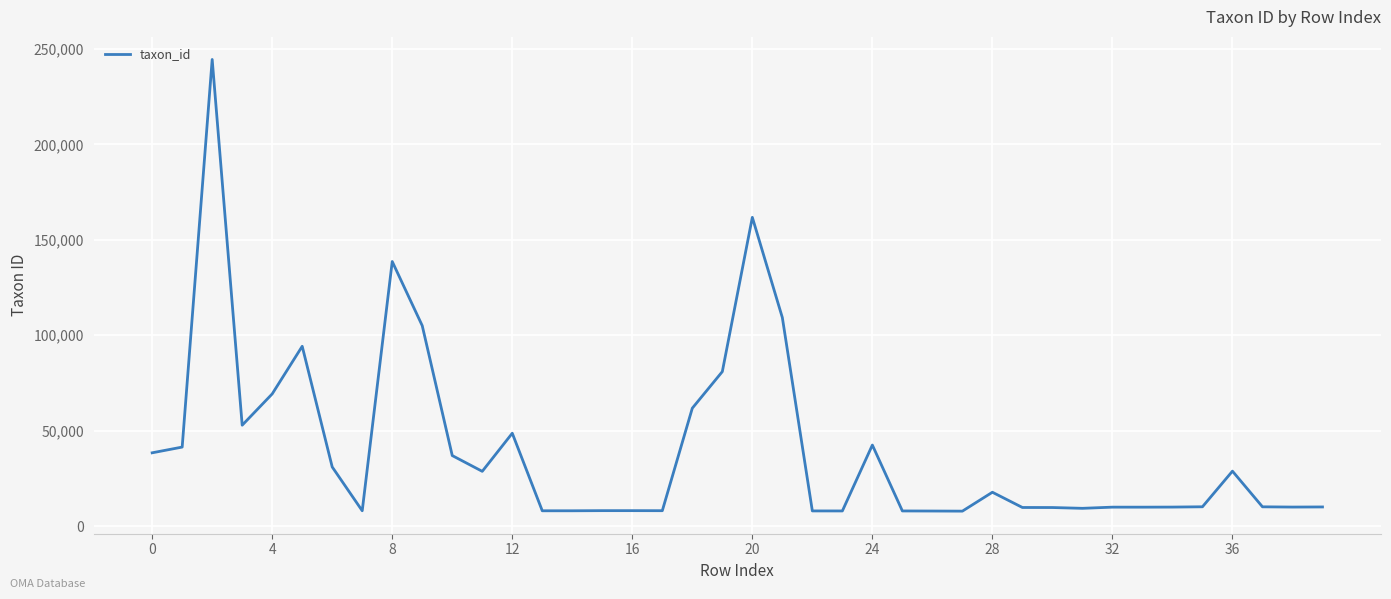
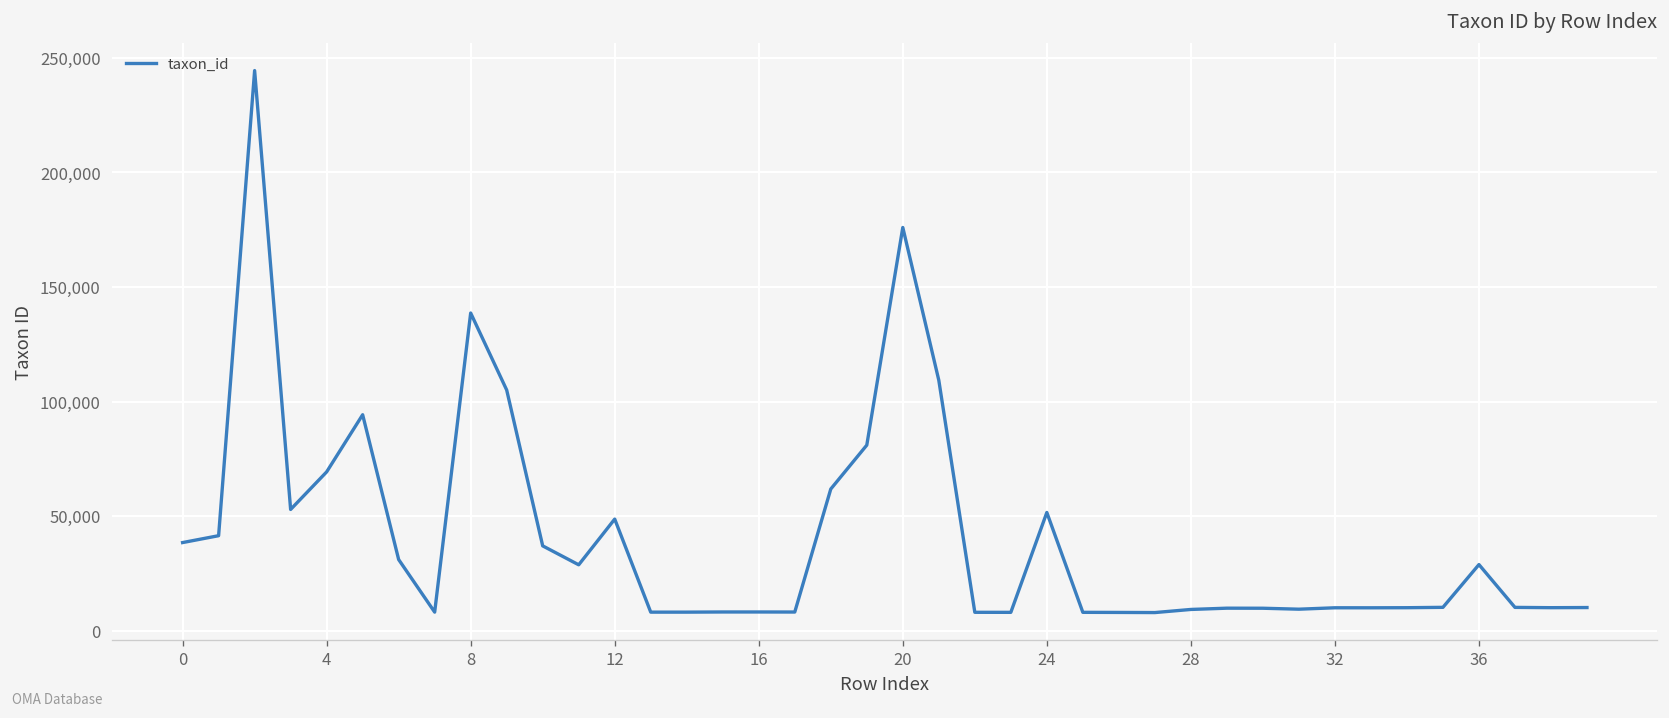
  {
    "0": "38,000",
    "4": "69,000",
    "8": "139,000",
    "12": "49,000",
    "16": "8,000",
-   "20": "162,000",
-   "24": "43,000",
-   "28": "18,000",
+   "20": "176,000",
+   "24": "52,000",
+   "28": "9,000",
    "32": "10,000",
    "36": "29,000"
  }
